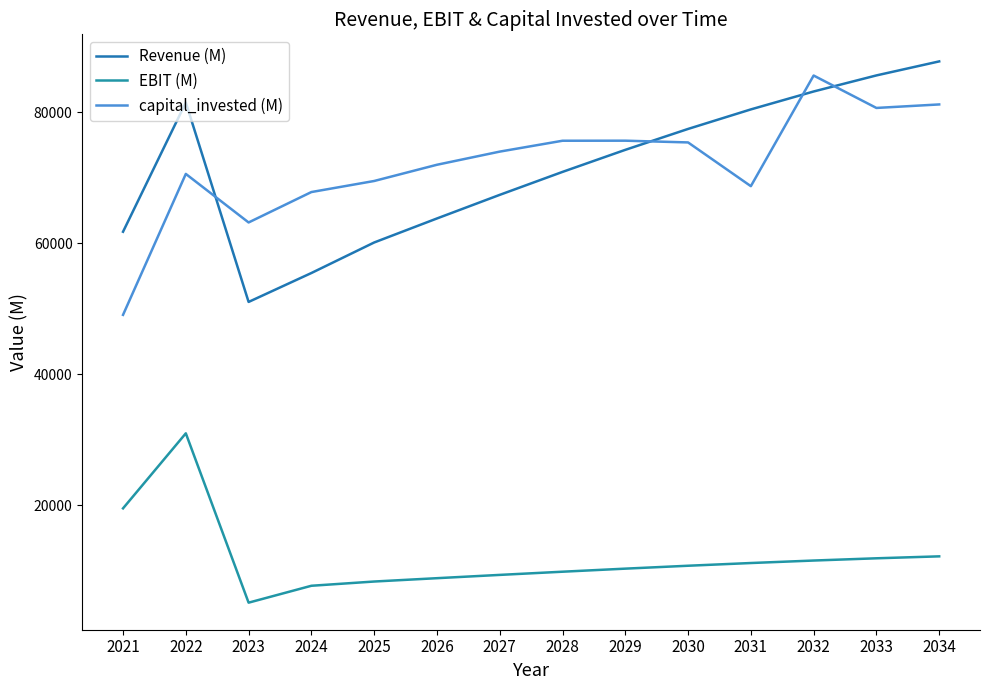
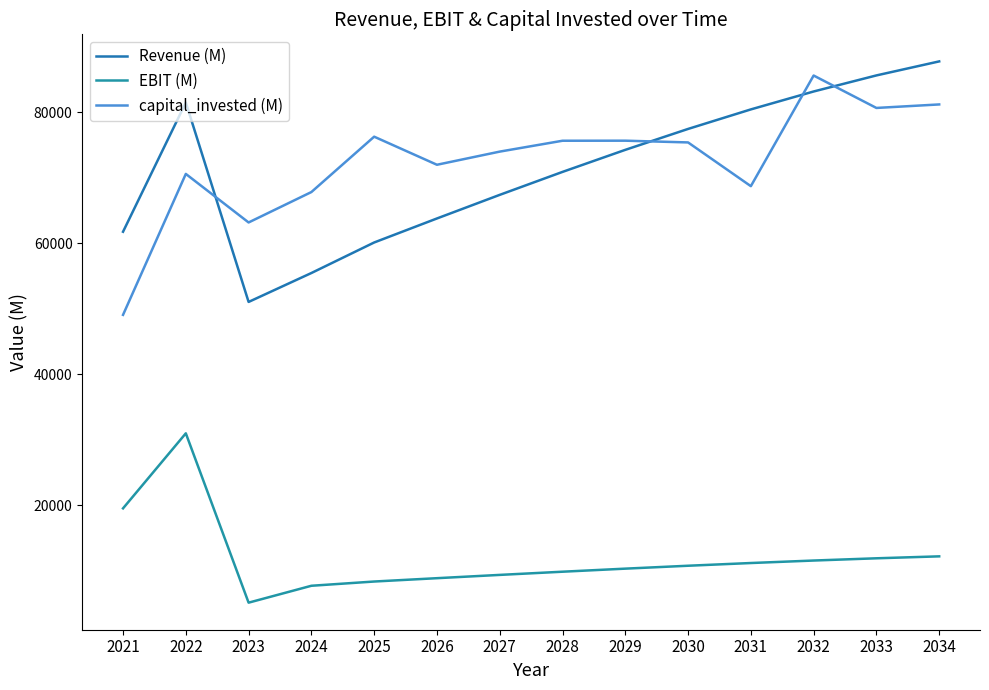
  {
    "capital_invested (M)": {
      "2021": 49000,
      "2022": 71000,
      "2023": 63000,
      "2024": 68000,
-     "2025": 70000,
+     "2025": 76000,
      "2026": 72000,
      "2027": 74000,
      "2028": 76000,
      "2029": 76000,
      "2030": 75000,
      "2031": 69000,
      "2032": 86000,
      "2033": 81000,
      "2034": 81000
    }
  }
